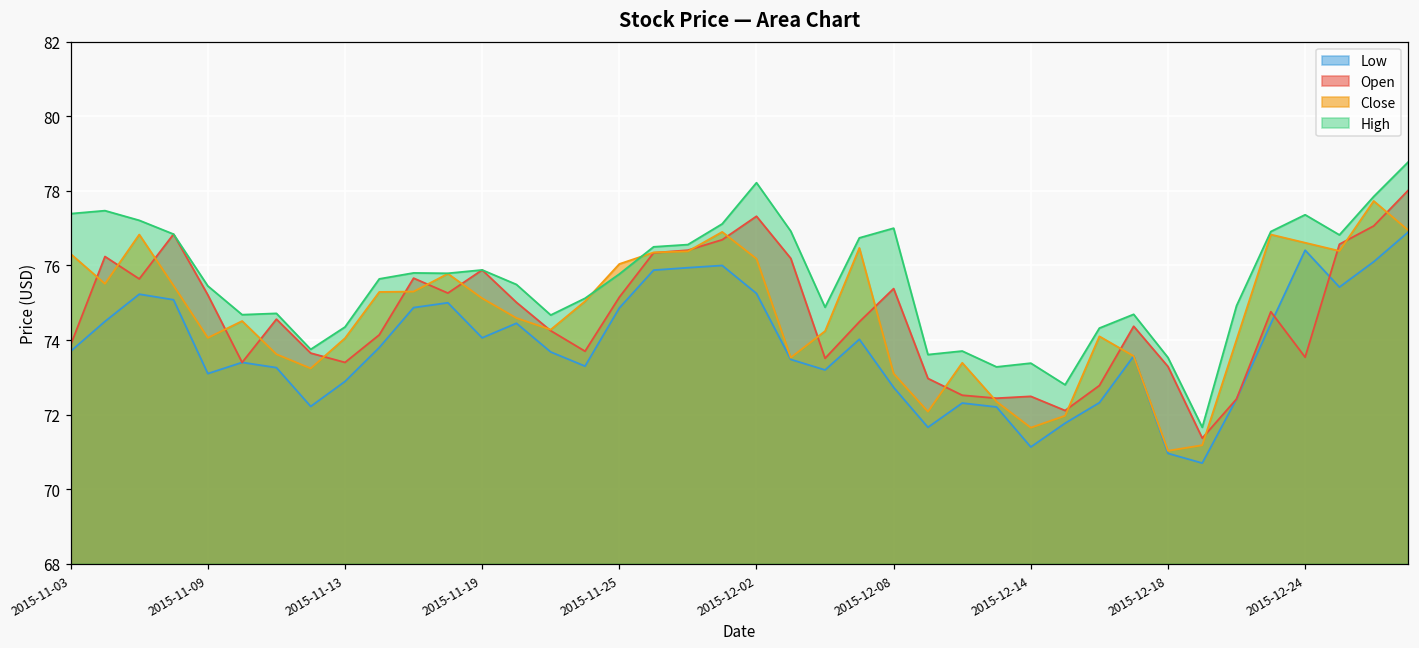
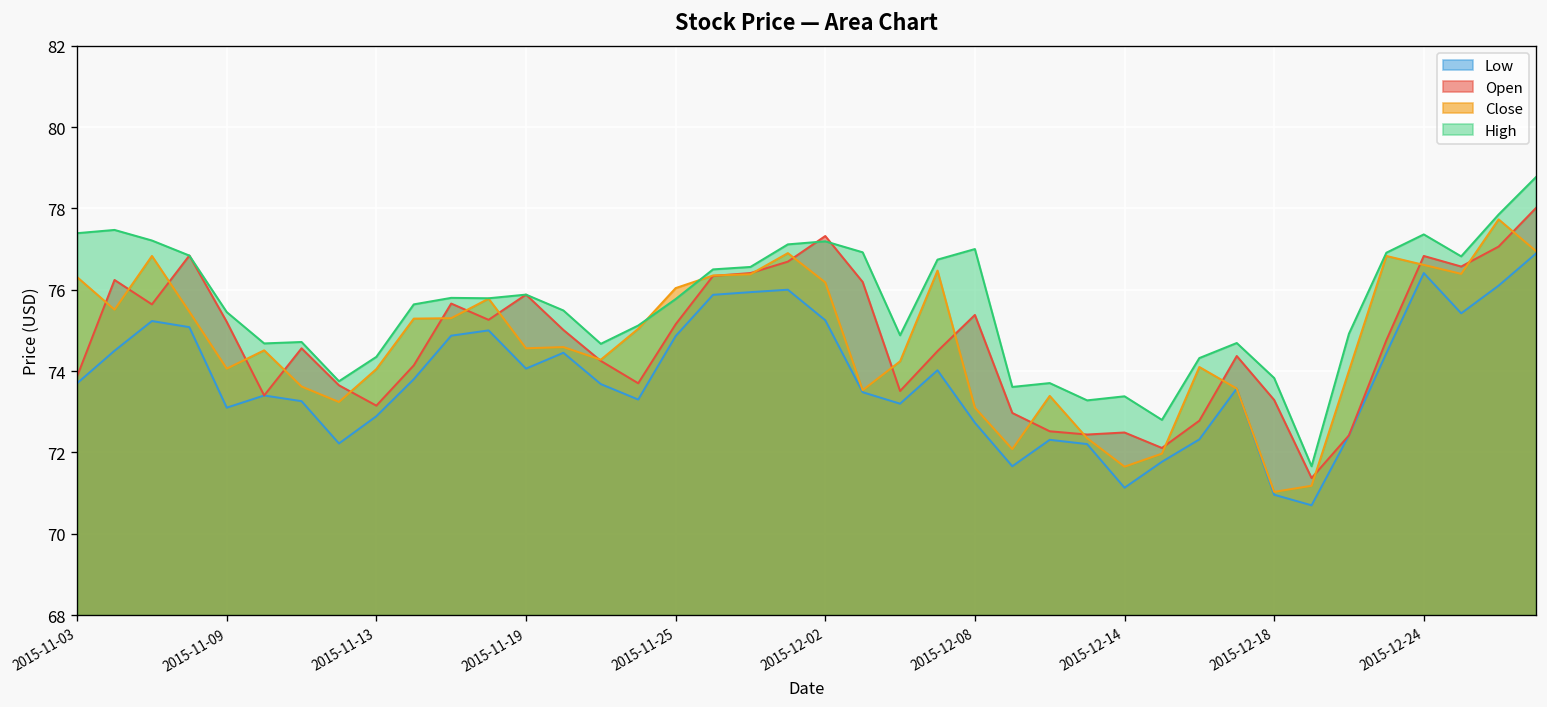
  {
    "Low": {
      "2015-11-03": 73.7,
      "2015-11-09": 73.1,
      "2015-11-13": 72.9,
      "2015-11-19": 74.1,
      "2015-11-25": 74.9,
      "2015-12-02": 75.3,
      "2015-12-08": 72.7,
      "2015-12-14": 71.1,
      "2015-12-24": 76.4
    },
    "Open": {
      "2015-11-03": 73.9,
      "2015-11-09": 75.2,
-     "2015-11-13": 73.4,
+     "2015-11-13": 73.2,
      "2015-11-25": 75.2,
      "2015-12-02": 77.3,
      "2015-12-08": 75.4,
      "2015-12-14": 72.5,
      "2015-12-18": 73.3,
-     "2015-12-24": 73.5
+     "2015-12-24": 76.8
    },
    "Close": {
      "2015-11-03": 76.3,
      "2015-11-09": 74.1,
      "2015-11-13": 74.1,
-     "2015-11-19": 75.1,
+     "2015-11-19": 74.6,
      "2015-11-25": 76.0,
      "2015-12-02": 76.2,
      "2015-12-08": 73.1,
      "2015-12-14": 71.7,
      "2015-12-24": 76.6
    },
    "High": {
      "2015-11-03": 77.4,
      "2015-11-09": 75.5,
      "2015-11-13": 74.4,
      "2015-11-25": 75.8,
-     "2015-12-02": 78.2,
+     "2015-12-02": 77.2,
      "2015-12-08": 77.0,
      "2015-12-14": 73.4,
-     "2015-12-18": 73.5,
+     "2015-12-18": 73.8,
      "2015-12-24": 77.4
    }
  }
